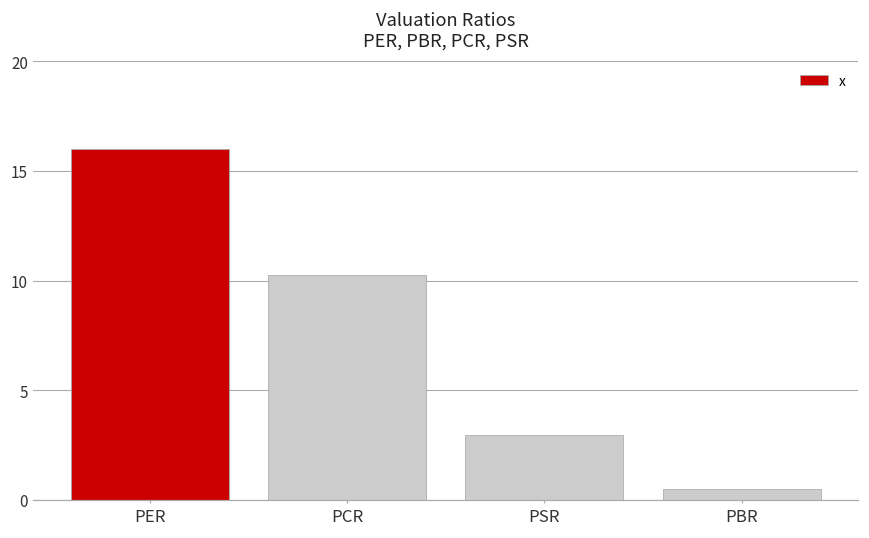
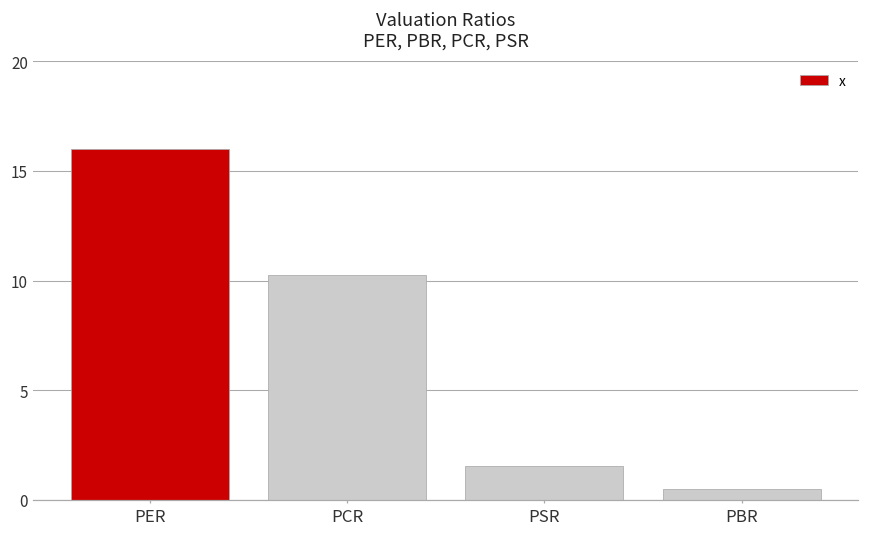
  {
    "PER": 16.0,
    "PCR": 10.3,
-   "PSR": 2.9,
+   "PSR": 1.6,
    "PBR": 0.5
  }
